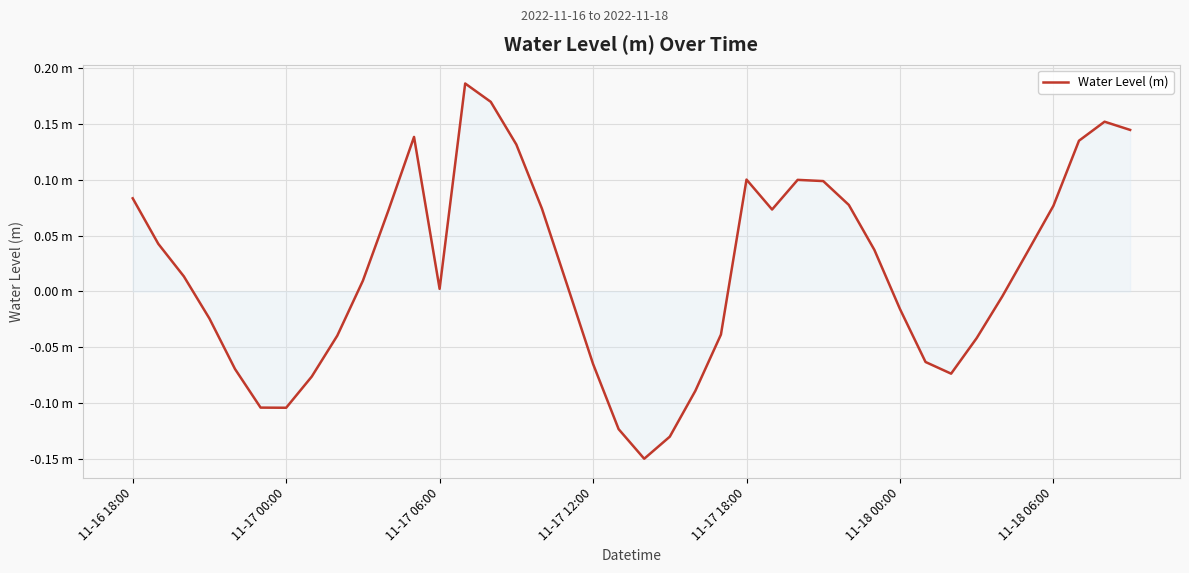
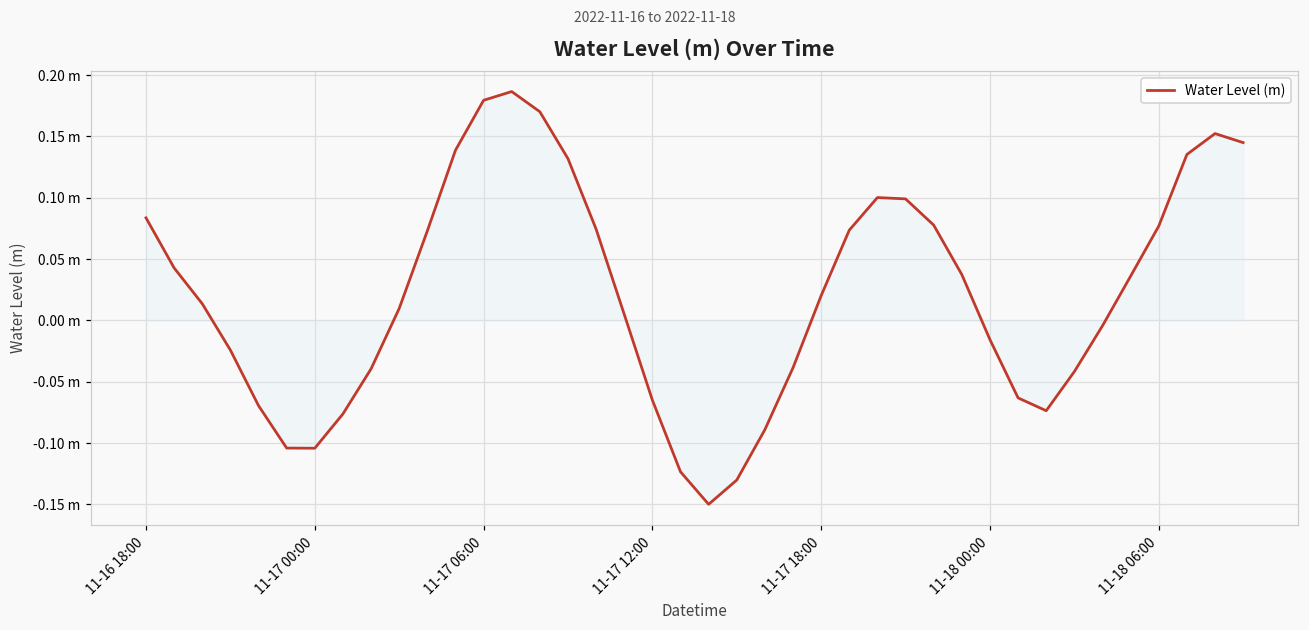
  {
    "Water Level (m)": {
      "11-17 00:00": "-0.104 m",
-     "11-17 06:00": "0.002 m",
+     "11-17 06:00": "0.179 m",
      "11-17 12:00": "-0.065 m",
-     "11-17 18:00": "0.100 m",
+     "11-17 18:00": "0.020 m",
      "11-18 00:00": "-0.016 m"
    }
  }
